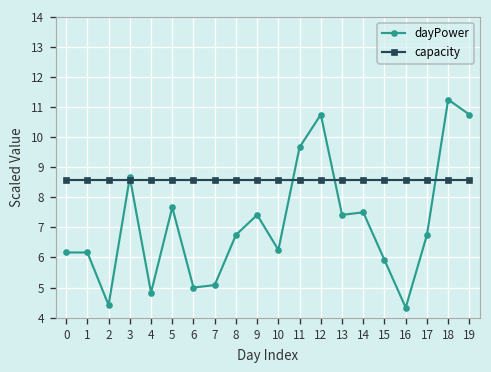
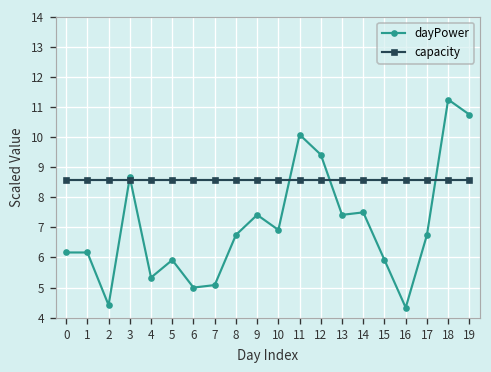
  {
    "dayPower": {
      "0": 6.2,
      "1": 6.2,
      "2": 4.4,
-     "4": 4.8,
-     "5": 7.7,
+     "4": 5.3,
+     "5": 5.9,
      "6": 5.0,
      "7": 5.1,
      "8": 6.8,
      "9": 7.4,
-     "10": 6.3,
-     "11": 9.7,
-     "12": 10.8,
+     "10": 6.9,
+     "11": 10.1,
+     "12": 9.4,
      "13": 7.4,
      "14": 7.5,
      "15": 5.9,
      "16": 4.3,
      "17": 6.8,
      "18": 11.3,
      "19": 10.8
    },
    "capacity": {
      "0": 8.6,
      "1": 8.6,
      "2": 8.6,
      "4": 8.6,
      "5": 8.6,
      "6": 8.6,
      "7": 8.6,
      "8": 8.6,
      "9": 8.6,
      "10": 8.6,
      "11": 8.6,
      "12": 8.6,
      "13": 8.6,
      "14": 8.6,
      "15": 8.6,
      "16": 8.6,
      "17": 8.6,
      "18": 8.6,
      "19": 8.6
    }
  }
